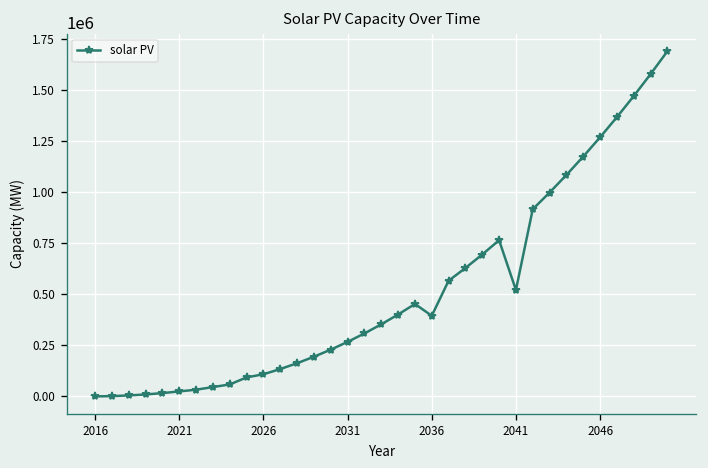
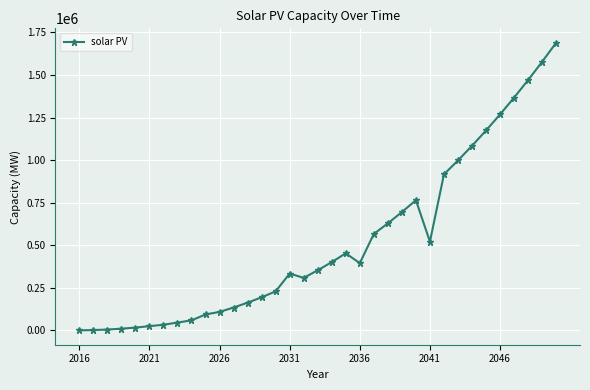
  {
    "2016": 0,
    "2021": 20000,
    "2026": 110000,
-   "2031": 270000,
+   "2031": 330000,
    "2036": 390000,
    "2041": 520000,
    "2046": 1270000
  }
